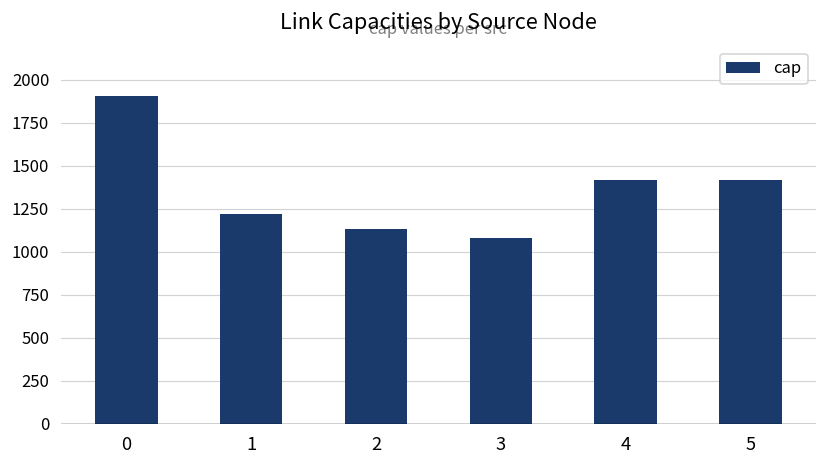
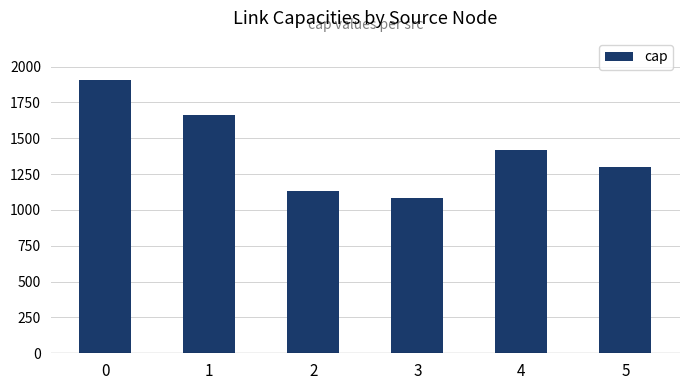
  {
    "0": 1910,
-   "1": 1220,
+   "1": 1660,
    "2": 1130,
    "3": 1080,
    "4": 1420,
-   "5": 1420
+   "5": 1300
  }
